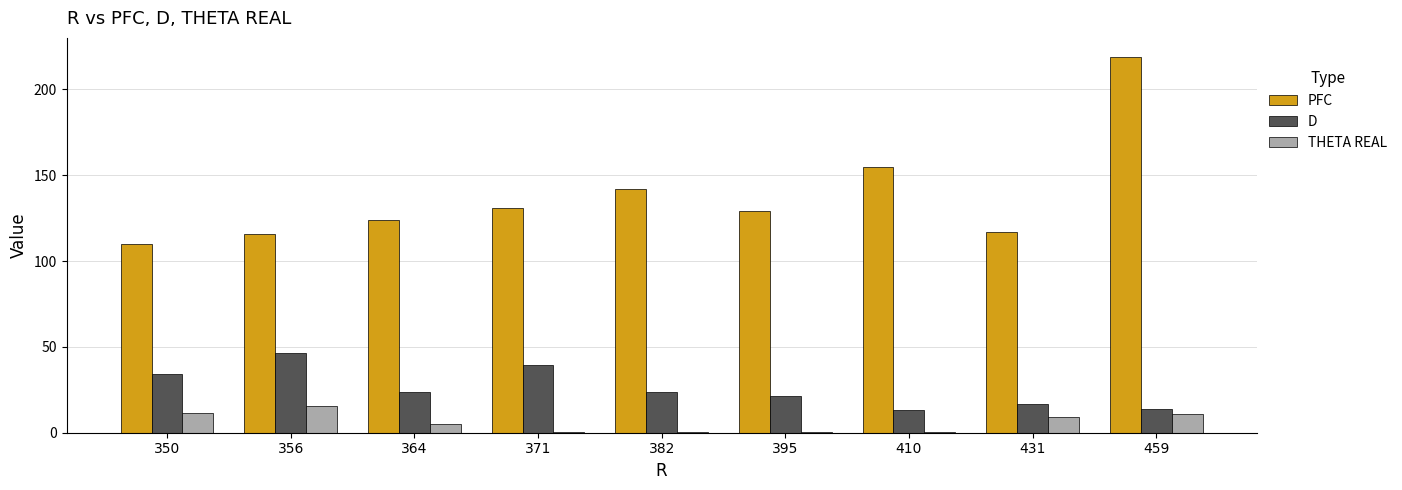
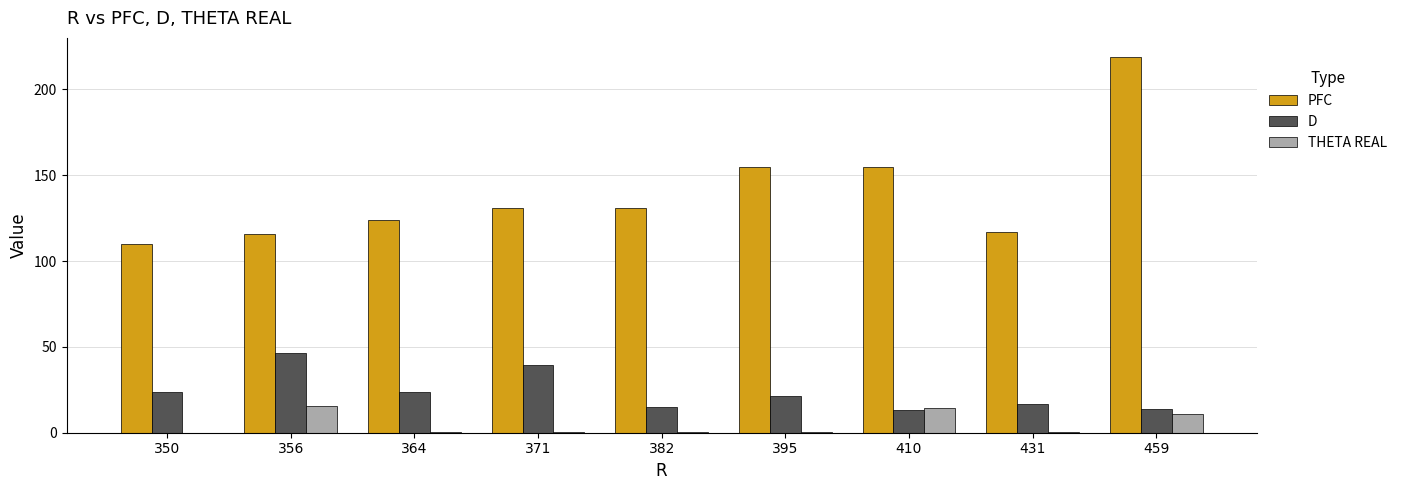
  {
    "PFC": {
      "350": 110,
      "356": 116,
      "364": 124,
      "371": 131,
-     "382": 142,
-     "395": 129,
+     "382": 131,
+     "395": 155,
      "410": 155,
      "431": 117,
      "459": 219
    },
    "D": {
-     "350": 34,
+     "350": 24,
      "356": 47,
      "364": 24,
      "371": 39,
-     "382": 24,
+     "382": 15,
      "395": 22,
      "410": 13,
      "431": 17,
      "459": 14
    },
    "THETA REAL": {
-     "350": 11,
+     "350": 0,
      "356": 16,
-     "364": 5,
-     "410": 0,
-     "431": 9,
+     "364": 0,
+     "410": 14,
+     "431": 0,
      "459": 11
    }
  }
